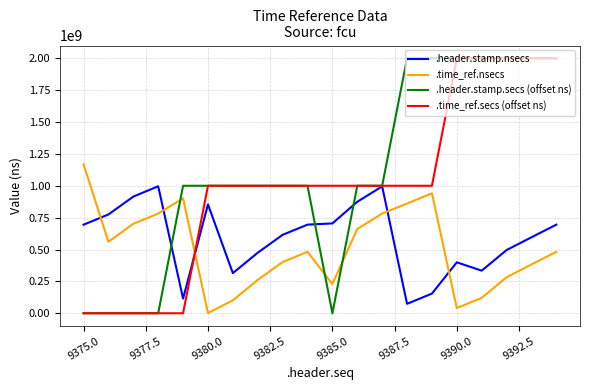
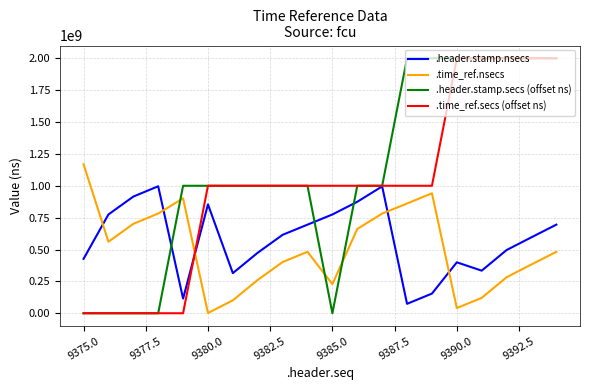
  {
    ".header.stamp.nsecs": {
-     "9375.0": 690000000,
+     "9375.0": 430000000,
      "9380.0": 850000000,
-     "9385.0": 700000000,
+     "9385.0": 770000000,
      "9390.0": 400000000
    },
    ".time_ref.nsecs": {
      "9375.0": 1170000000,
      "9380.0": 0,
      "9385.0": 230000000,
      "9390.0": 40000000
    },
    ".header.stamp.secs (offset ns)": {
      "9385.0": 0
    },
    ".time_ref.secs (offset ns)": {
      "9385.0": 1000000000
    }
  }
